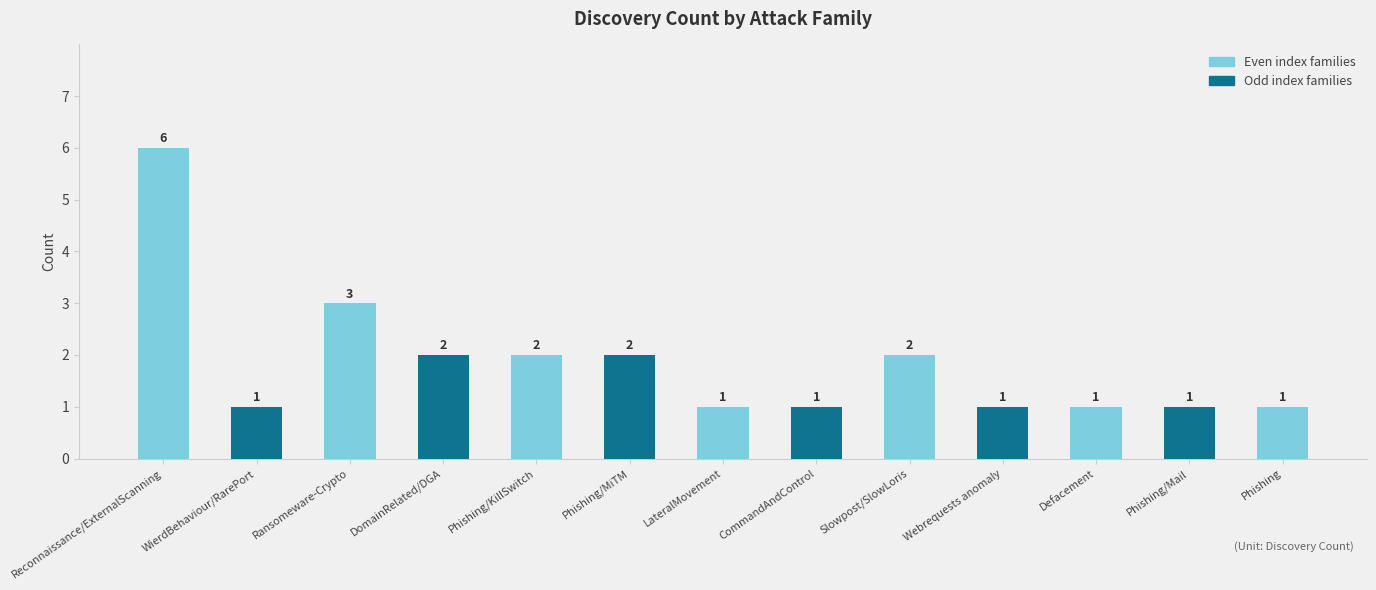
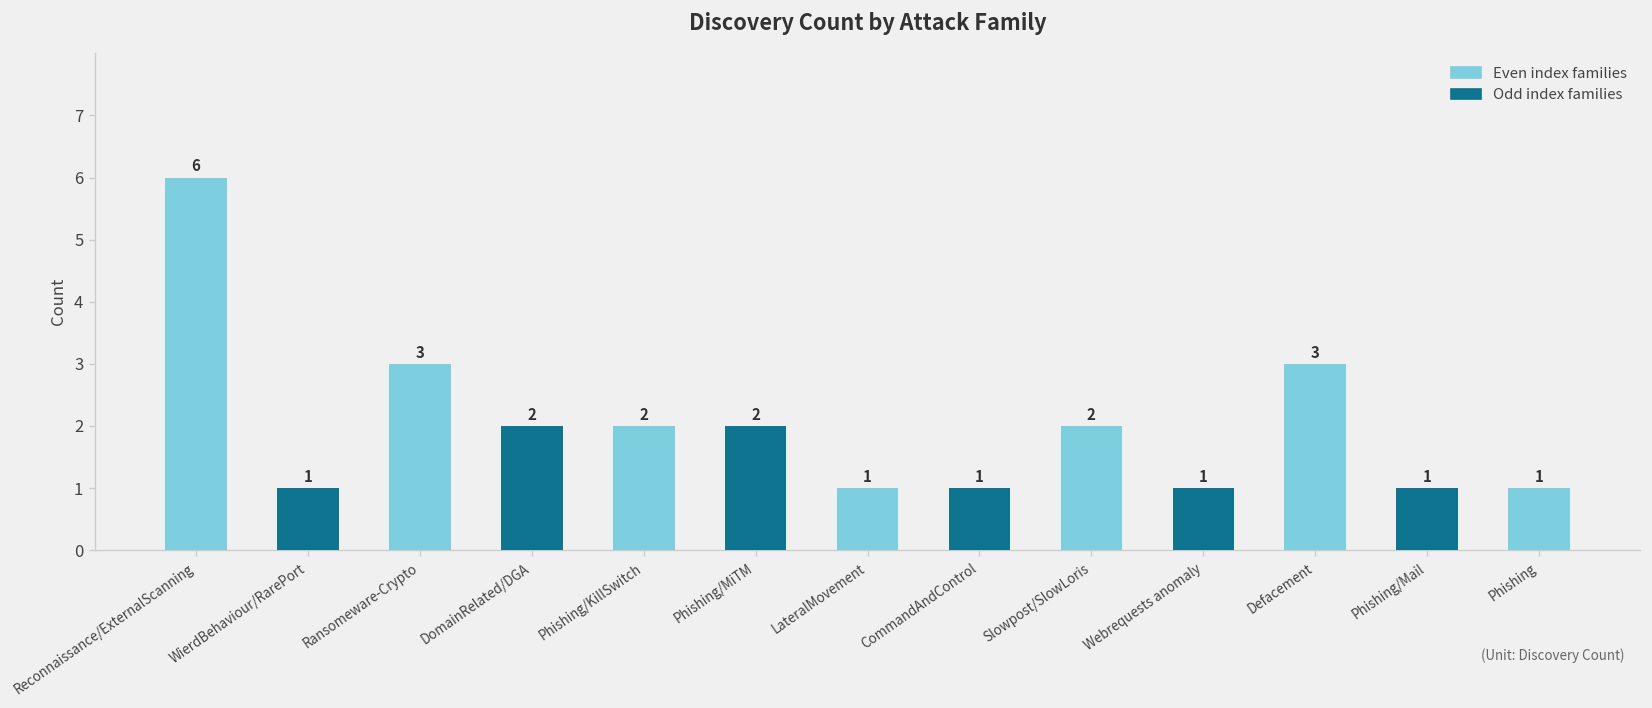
  {
    "Reconnaissance/ExternalScanning": 6,
    "WierdBehaviour/RarePort": 1,
    "Ransomeware-Crypto": 3,
    "DomainRelated/DGA": 2,
    "Phishing/KillSwitch": 2,
    "Phishing/MiTM": 2,
    "LateralMovement": 1,
    "CommandAndControl": 1,
    "Slowpost/SlowLoris": 2,
    "Webrequests anomaly": 1,
-   "Defacement": 1,
+   "Defacement": 3,
    "Phishing/Mail": 1,
    "Phishing": 1
  }
